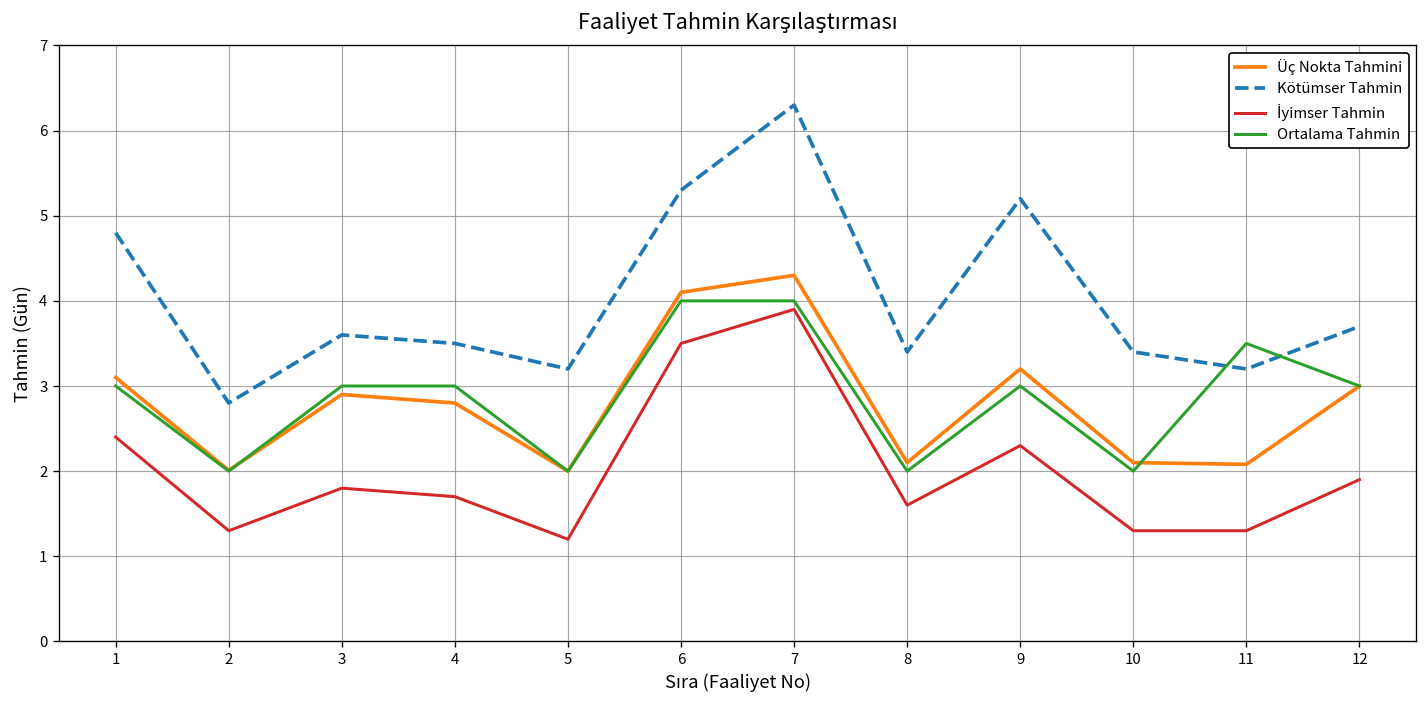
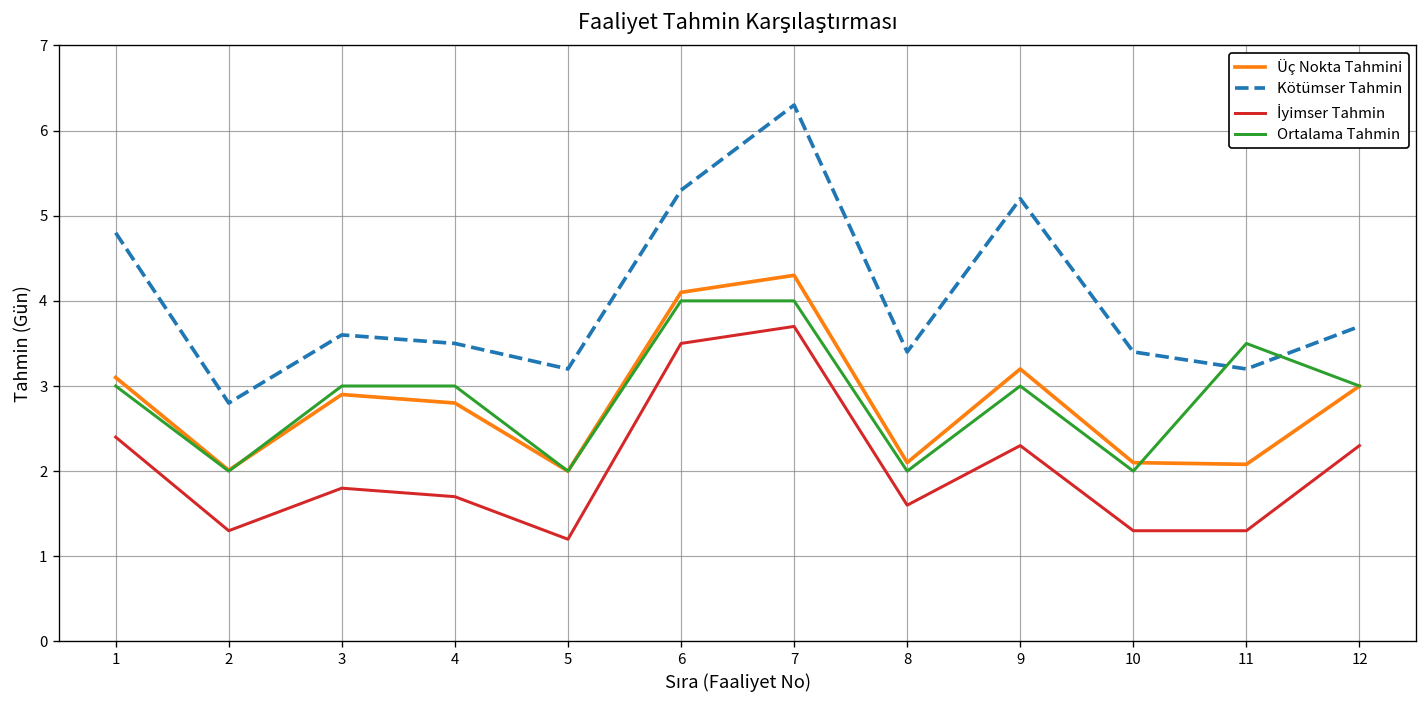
  {
    "Üç Nokta Tahmini": {
      "1": 3.1,
      "3": 2.9,
      "4": 2.8,
      "6": 4.1,
      "7": 4.3,
      "8": 2.1,
      "9": 3.2,
      "10": 2.1,
      "11": 2.1
    },
    "Kötümser Tahmin": {
      "1": 4.8,
      "2": 2.8,
      "3": 3.6,
      "4": 3.5,
      "5": 3.2,
      "6": 5.3,
      "7": 6.3,
      "8": 3.4,
      "9": 5.2,
      "10": 3.4,
      "11": 3.2,
      "12": 3.7
    },
    "İyimser Tahmin": {
      "1": 2.4,
      "2": 1.3,
      "3": 1.8,
      "4": 1.7,
      "5": 1.2,
      "6": 3.5,
-     "7": 3.9,
+     "7": 3.7,
      "8": 1.6,
      "9": 2.3,
      "10": 1.3,
      "11": 1.3,
-     "12": 1.9
+     "12": 2.3
    },
    "Ortalama Tahmin": {
      "1": 3.0,
      "3": 3.0,
      "4": 3.0,
      "6": 4.0,
      "7": 4.0,
      "8": 2.0,
      "9": 3.0,
      "10": 2.0,
      "11": 3.5
    }
  }
